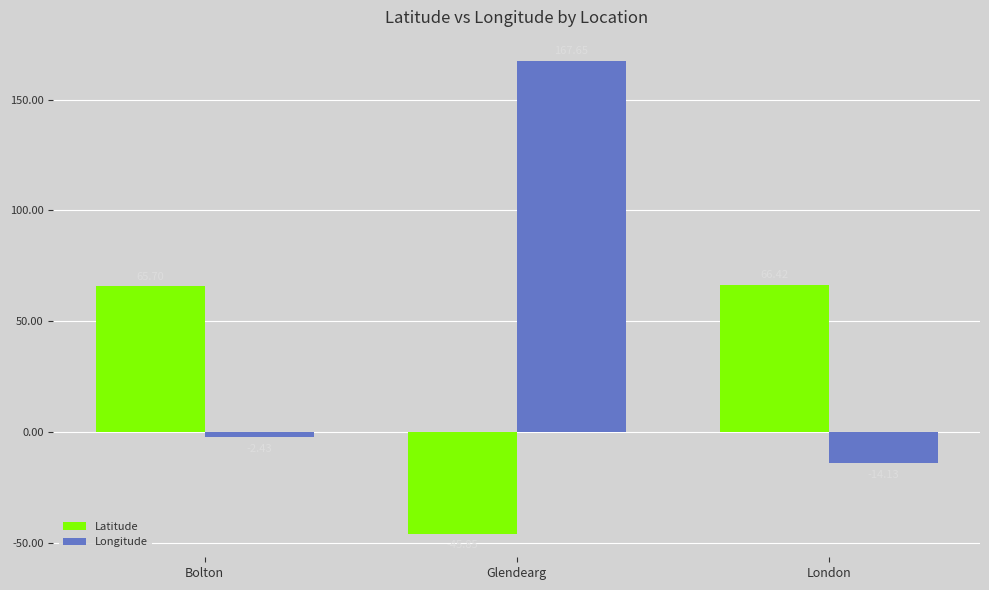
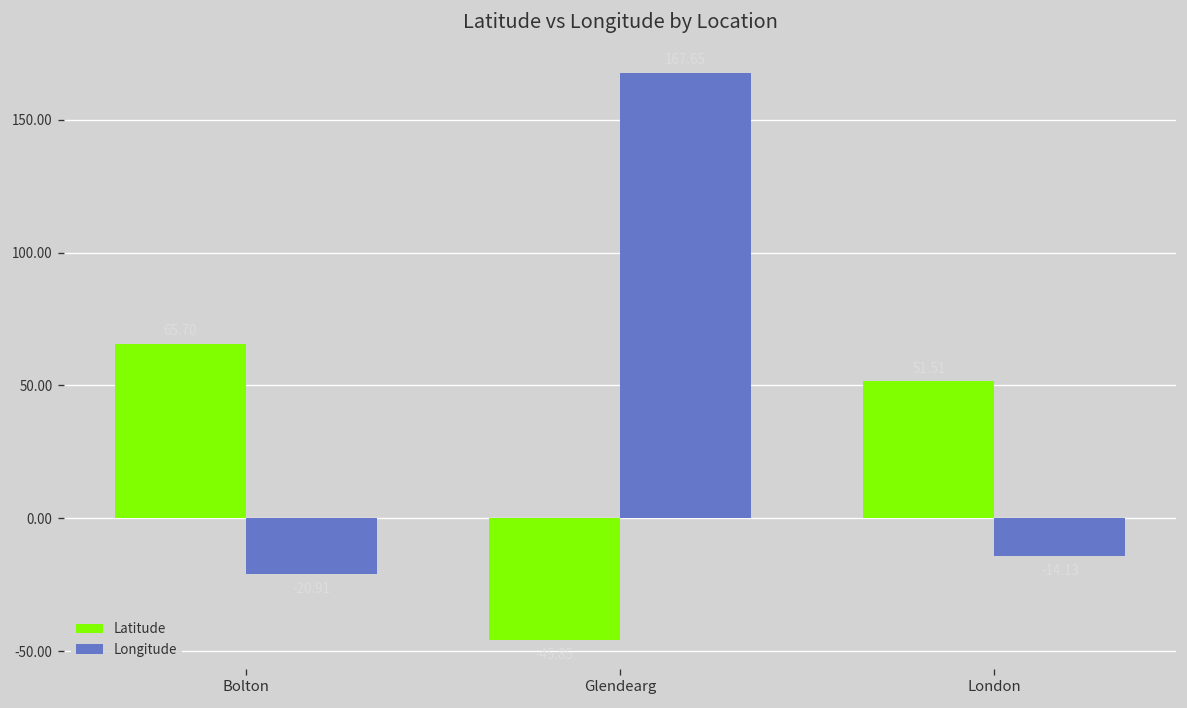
  {
    "Latitude": {
      "Bolton": 66,
      "Glendearg": -46,
-     "London": 66
+     "London": 52
    },
    "Longitude": {
-     "Bolton": -2,
+     "Bolton": -21,
      "Glendearg": 168,
      "London": -14
    }
  }
